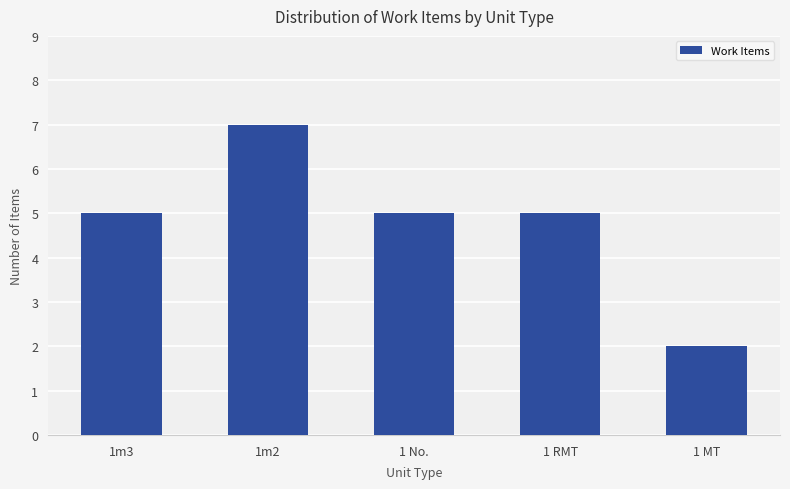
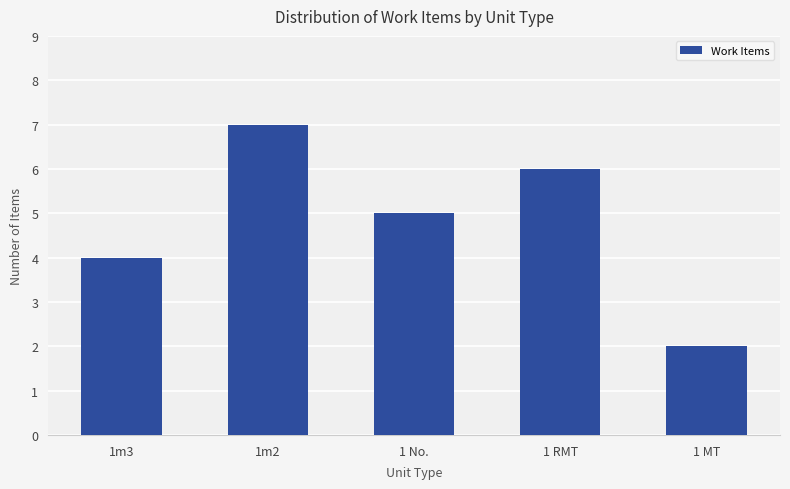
  {
-   "1m3": 5,
+   "1m3": 4,
    "1m2": 7,
    "1 No.": 5,
-   "1 RMT": 5,
+   "1 RMT": 6,
    "1 MT": 2
  }
